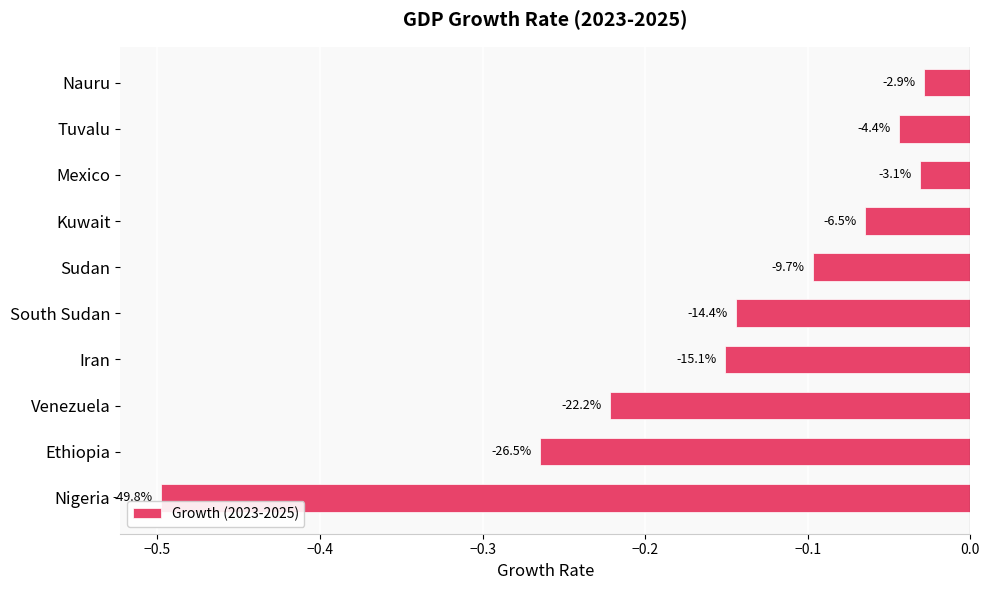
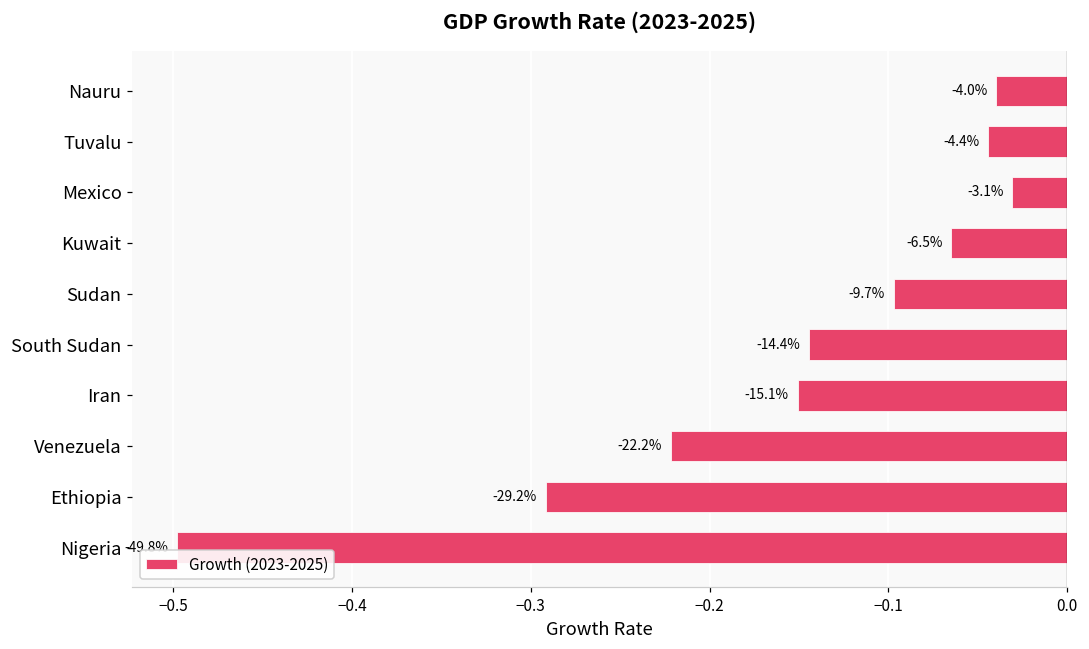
  {
-   "Nauru": "-2.9%",
+   "Nauru": "-4.0%",
    "Tuvalu": "-4.4%",
    "Mexico": "-3.1%",
    "Kuwait": "-6.5%",
    "Sudan": "-9.7%",
    "South Sudan": "-14.4%",
    "Iran": "-15.1%",
    "Venezuela": "-22.2%",
-   "Ethiopia": "-26.5%"
+   "Ethiopia": "-29.2%"
  }
